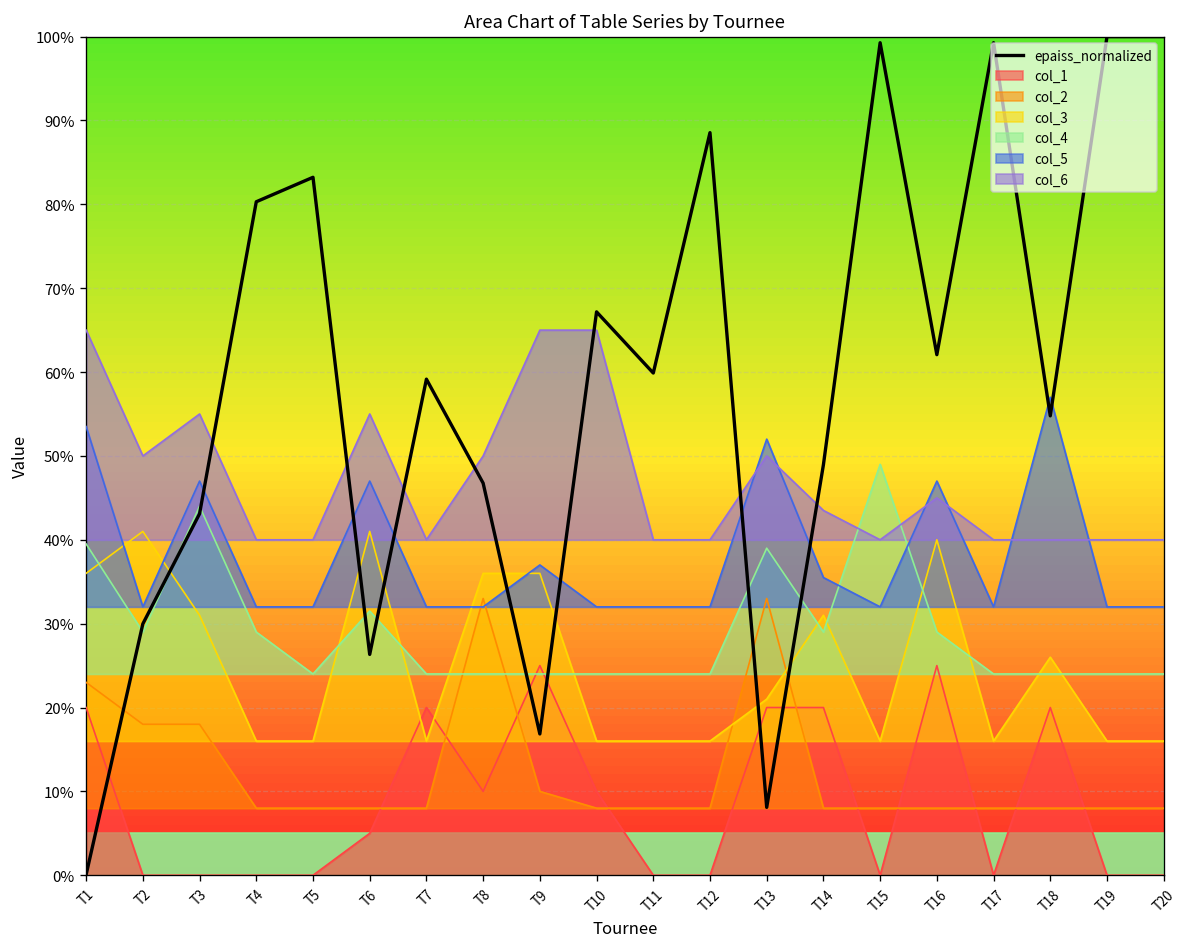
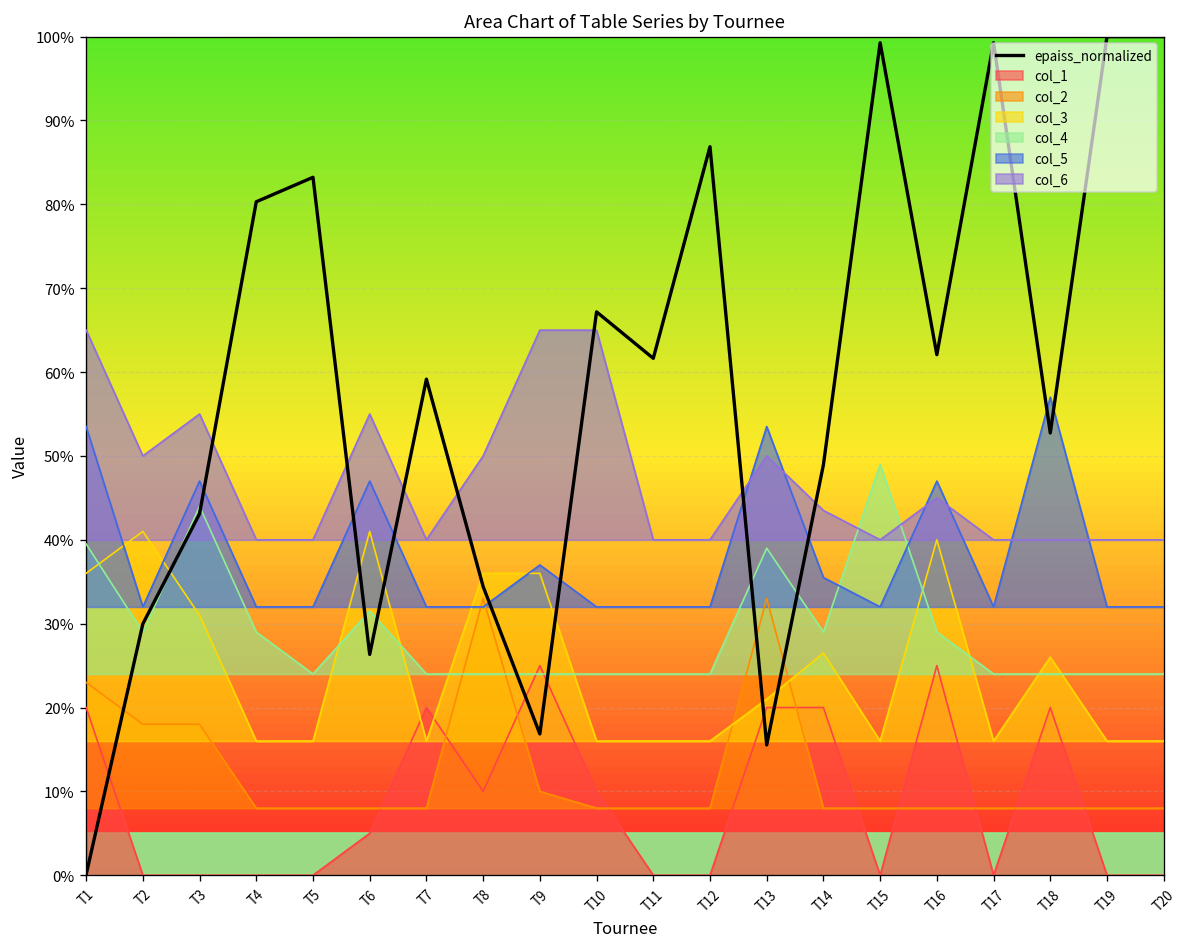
  {
    "epaiss_normalized": {
      "T2": "30%",
      "T3": "43%",
      "T4": "80%",
      "T5": "83%",
      "T6": "26%",
      "T7": "59%",
-     "T8": "47%",
+     "T8": "34%",
      "T9": "17%",
      "T10": "67%",
-     "T11": "60%",
-     "T12": "89%",
-     "T13": "8%",
+     "T11": "62%",
+     "T12": "87%",
+     "T13": "16%",
      "T14": "49%",
      "T15": "99%",
      "T16": "62%",
      "T17": "99%",
-     "T18": "55%",
+     "T18": "53%",
      "T19": "100%",
      "T20": "100%"
    },
    "col_1": {
      "T1": "20%",
      "T7": "20%",
      "T8": "10%",
      "T9": "25%",
      "T10": "10%",
      "T13": "20%",
      "T14": "20%",
      "T16": "25%",
      "T18": "20%"
    },
    "col_2": {
      "T1": "23%",
      "T2": "18%",
      "T3": "18%",
      "T4": "8%",
      "T5": "8%",
      "T6": "8%",
      "T7": "8%",
      "T8": "33%",
      "T9": "10%",
      "T10": "8%",
      "T11": "8%",
      "T12": "8%",
      "T13": "33%",
      "T14": "8%",
      "T15": "8%",
      "T16": "8%",
      "T17": "8%",
      "T18": "8%",
      "T19": "8%",
      "T20": "8%"
    },
    "col_3": {
      "T1": "36%",
      "T2": "41%",
      "T3": "31%",
      "T4": "16%",
      "T5": "16%",
      "T6": "41%",
      "T7": "16%",
      "T8": "36%",
      "T9": "36%",
      "T10": "16%",
      "T11": "16%",
      "T12": "16%",
      "T13": "21%",
-     "T14": "31%",
+     "T14": "27%",
      "T15": "16%",
      "T16": "40%",
      "T17": "16%",
      "T18": "26%",
      "T19": "16%",
      "T20": "16%"
    },
    "col_4": {
      "T1": "40%",
      "T2": "29%",
      "T3": "44%",
      "T4": "29%",
      "T5": "24%",
      "T6": "32%",
      "T7": "24%",
      "T8": "24%",
      "T9": "24%",
      "T10": "24%",
      "T11": "24%",
      "T12": "24%",
      "T13": "39%",
      "T14": "29%",
      "T15": "49%",
      "T16": "29%",
      "T17": "24%",
      "T18": "24%",
      "T19": "24%",
      "T20": "24%"
    },
    "col_5": {
      "T1": "54%",
      "T2": "32%",
      "T3": "47%",
      "T4": "32%",
      "T5": "32%",
      "T6": "47%",
      "T7": "32%",
      "T8": "32%",
      "T9": "37%",
      "T10": "32%",
      "T11": "32%",
      "T12": "32%",
-     "T13": "52%",
+     "T13": "54%",
      "T14": "36%",
      "T15": "32%",
      "T16": "47%",
      "T17": "32%",
      "T18": "57%",
      "T19": "32%",
      "T20": "32%"
    },
    "col_6": {
      "T1": "65%",
      "T2": "50%",
      "T3": "55%",
      "T4": "40%",
      "T5": "40%",
      "T6": "55%",
      "T7": "40%",
      "T8": "50%",
      "T9": "65%",
      "T10": "65%",
      "T11": "40%",
      "T12": "40%",
      "T13": "50%",
      "T14": "44%",
      "T15": "40%",
      "T16": "45%",
      "T17": "40%",
      "T18": "40%",
      "T19": "40%",
      "T20": "40%"
    }
  }
